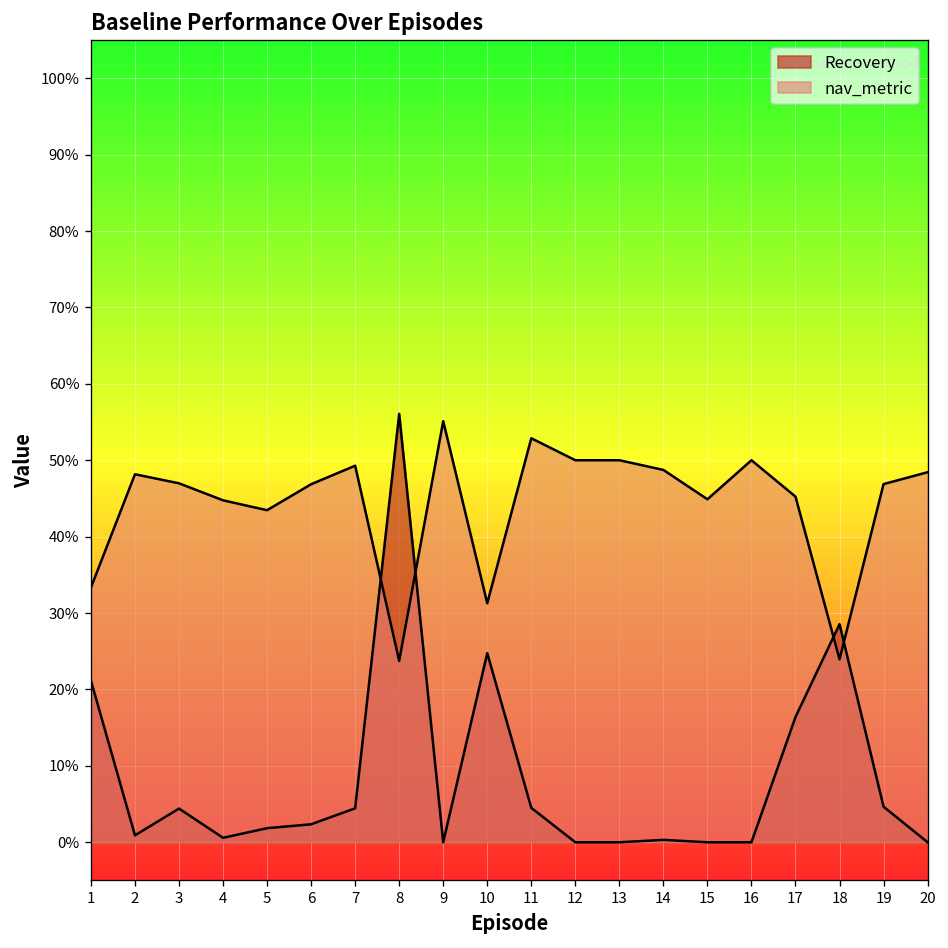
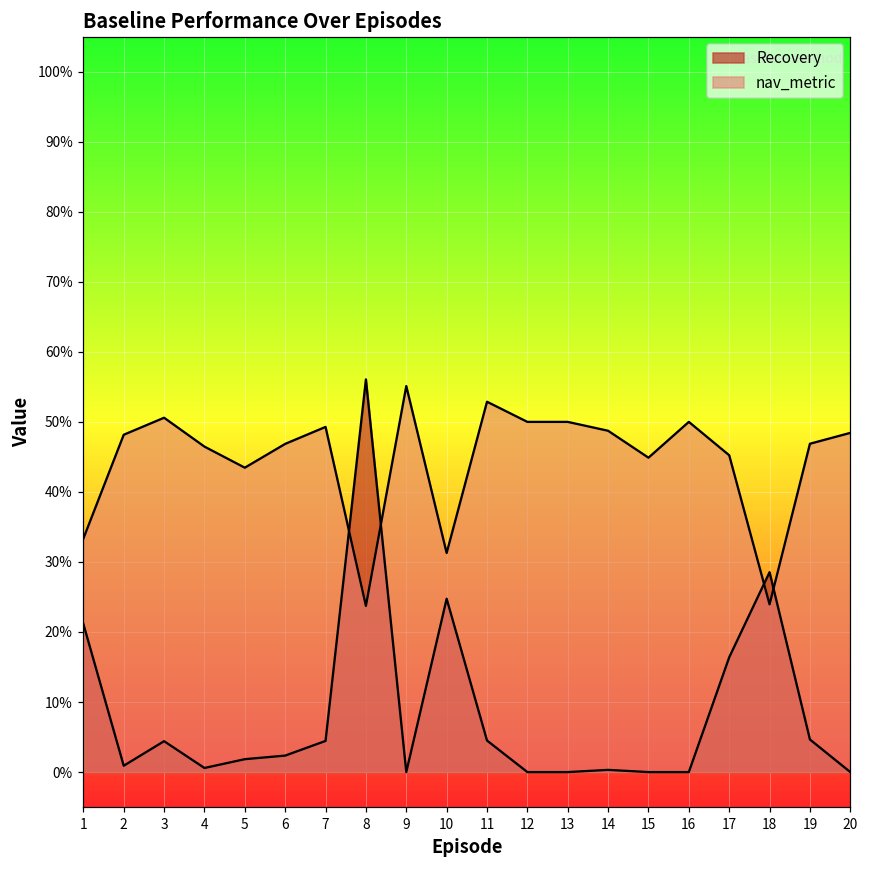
  {
    "Recovery": {
      "1": "21%",
      "2": "1%",
      "3": "4%",
      "4": "1%",
      "5": "2%",
      "6": "2%",
      "7": "4%",
      "8": "56%",
      "9": "0%",
      "10": "25%",
      "11": "5%",
      "12": "0%",
      "13": "0%",
      "14": "0%",
      "15": "0%",
      "16": "0%",
      "17": "16%",
      "18": "29%",
      "19": "5%",
      "20": "0%"
    },
    "nav_metric": {
      "1": "33%",
      "2": "48%",
-     "3": "47%",
-     "4": "45%",
+     "3": "51%",
+     "4": "46%",
      "5": "43%",
      "6": "47%",
      "7": "49%",
      "8": "24%",
      "9": "55%",
      "10": "31%",
      "11": "53%",
      "12": "50%",
      "13": "50%",
      "14": "49%",
      "15": "45%",
      "16": "50%",
      "17": "45%",
      "18": "24%",
      "19": "47%",
      "20": "48%"
    }
  }
